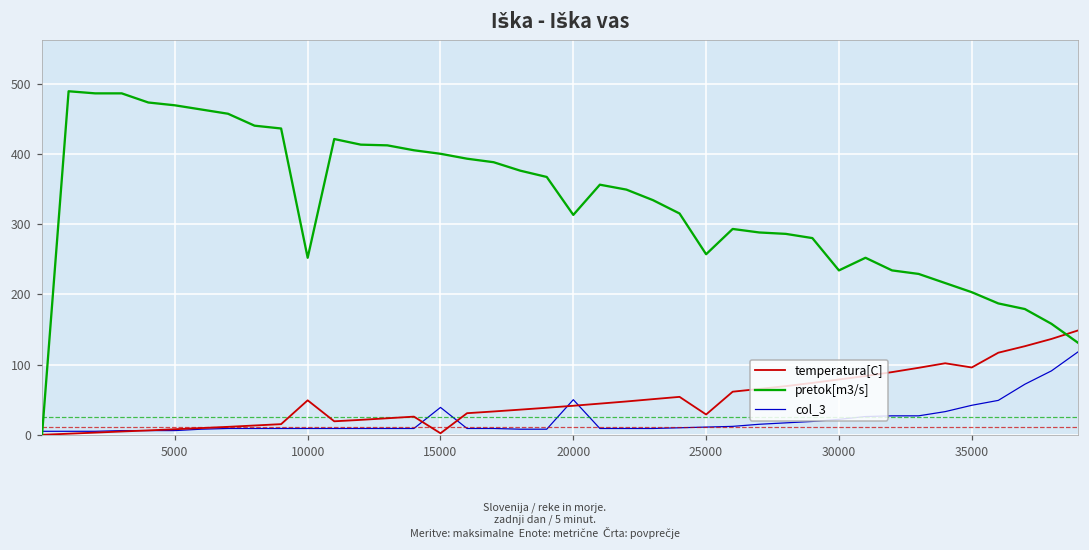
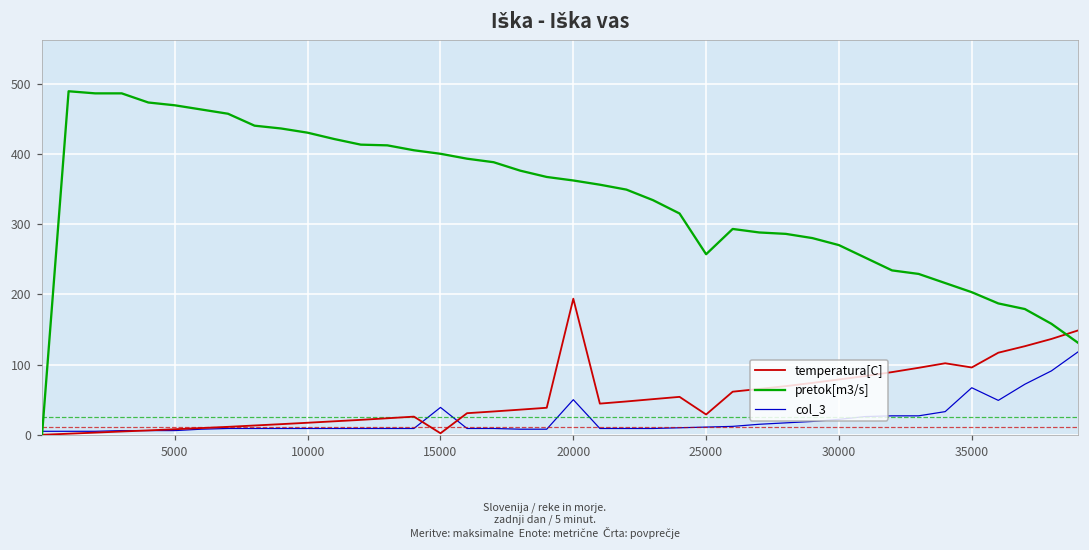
  {
    "temperatura[C]": {
-     "10000": 50,
+     "10000": 20,
      "15000": 0,
-     "20000": 40,
+     "20000": 190,
      "25000": 30,
      "35000": 100
    },
    "pretok[m3/s]": {
      "5000": 470,
-     "10000": 250,
+     "10000": 430,
      "15000": 400,
-     "20000": 310,
+     "20000": 360,
      "25000": 260,
-     "30000": 230,
+     "30000": 270,
      "35000": 200
    },
    "col_3": {
      "10000": 10,
      "15000": 40,
      "20000": 50,
      "25000": 10,
-     "35000": 40
+     "35000": 70
    }
  }
